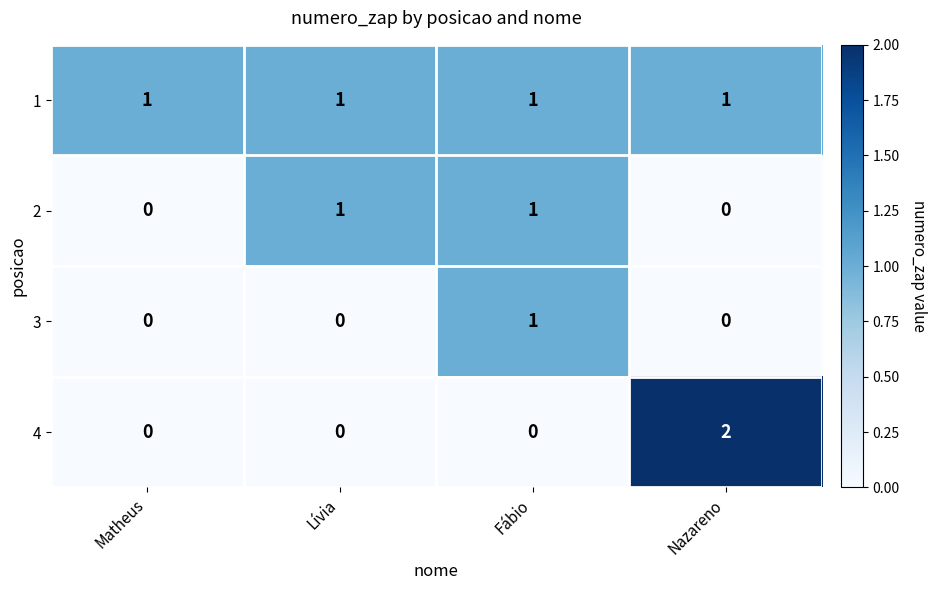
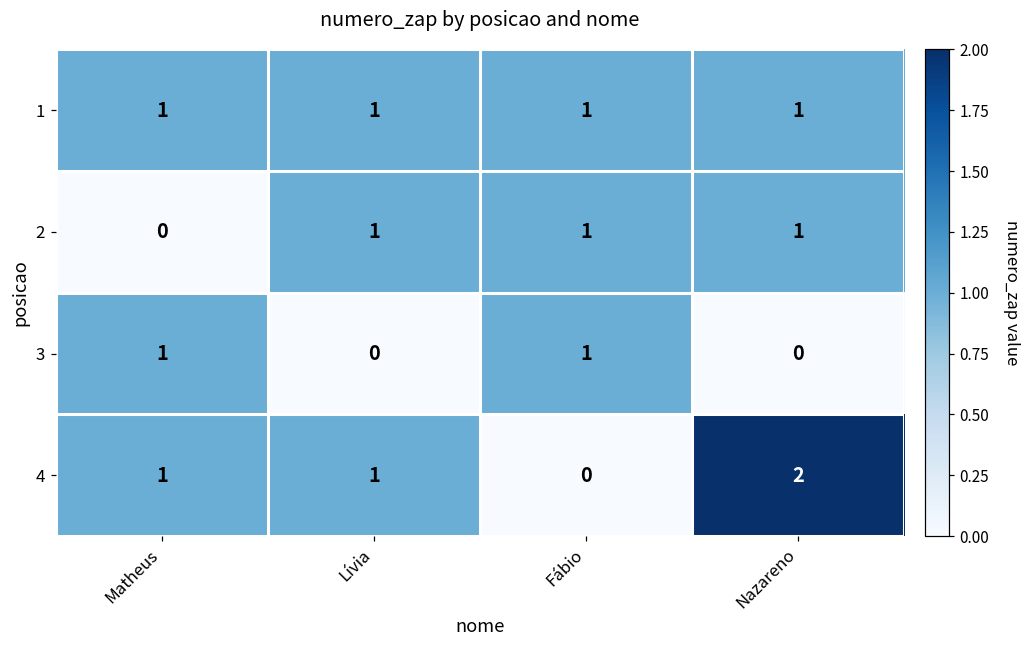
  {
    "1": {
      "Matheus": 1,
      "Lívia": 1,
      "Fábio": 1,
      "Nazareno": 1
    },
    "2": {
      "Matheus": 0,
      "Lívia": 1,
      "Fábio": 1,
-     "Nazareno": 0
+     "Nazareno": 1
    },
    "3": {
-     "Matheus": 0,
+     "Matheus": 1,
      "Lívia": 0,
      "Fábio": 1,
      "Nazareno": 0
    },
    "4": {
-     "Matheus": 0,
-     "Lívia": 0,
+     "Matheus": 1,
+     "Lívia": 1,
      "Fábio": 0,
      "Nazareno": 2
    }
  }
